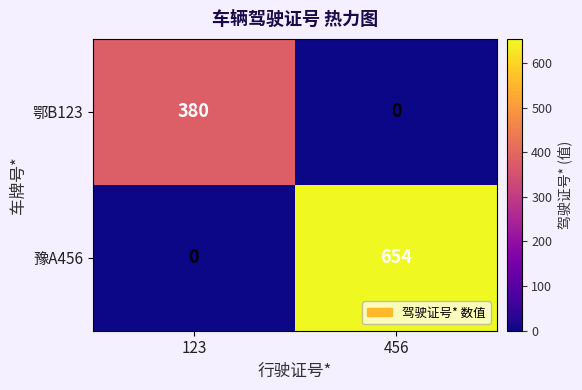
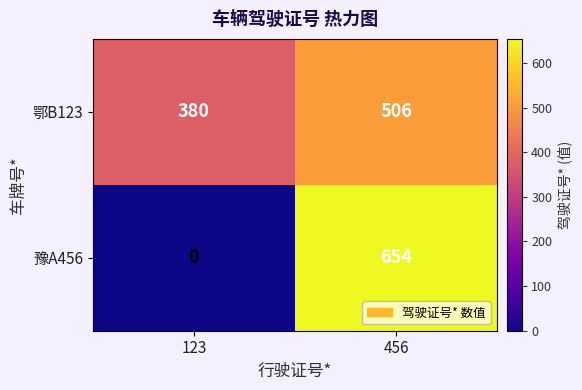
  {
    "鄂B123": {
      "123": 380,
-     "456": 0
+     "456": 506
    },
    "豫A456": {
      "123": 0,
      "456": 654
    }
  }
